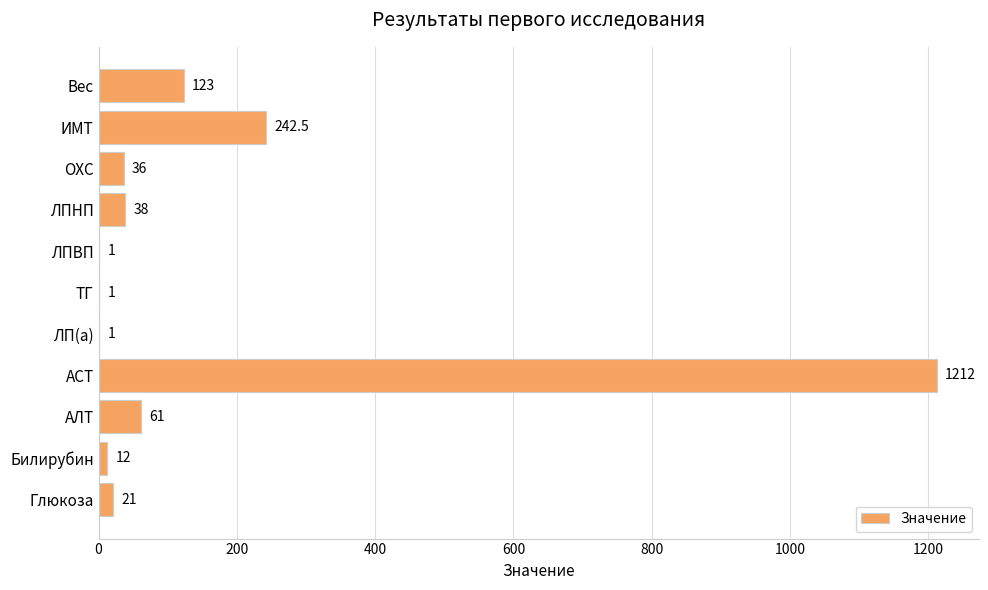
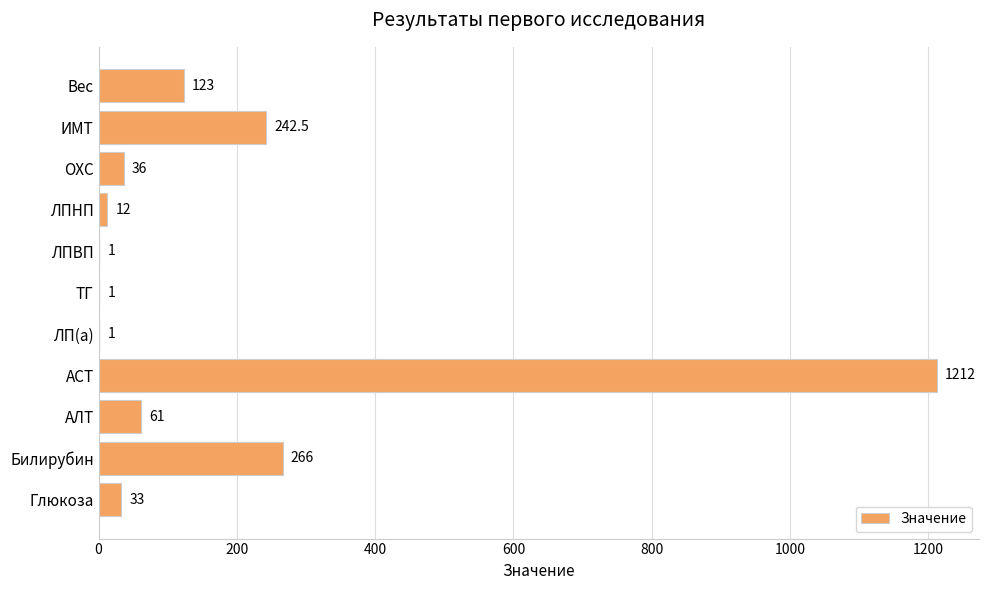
  {
    "Вес": 123,
    "ИМТ": 242.5,
    "ОХС": 36,
-   "ЛПНП": 38,
+   "ЛПНП": 12,
    "ЛПВП": 1,
    "ТГ": 1,
    "ЛП(а)": 1,
    "АСТ": 1212,
    "АЛТ": 61,
-   "Билирубин": 12,
-   "Глюкоза": 21
+   "Билирубин": 266,
+   "Глюкоза": 33
  }
